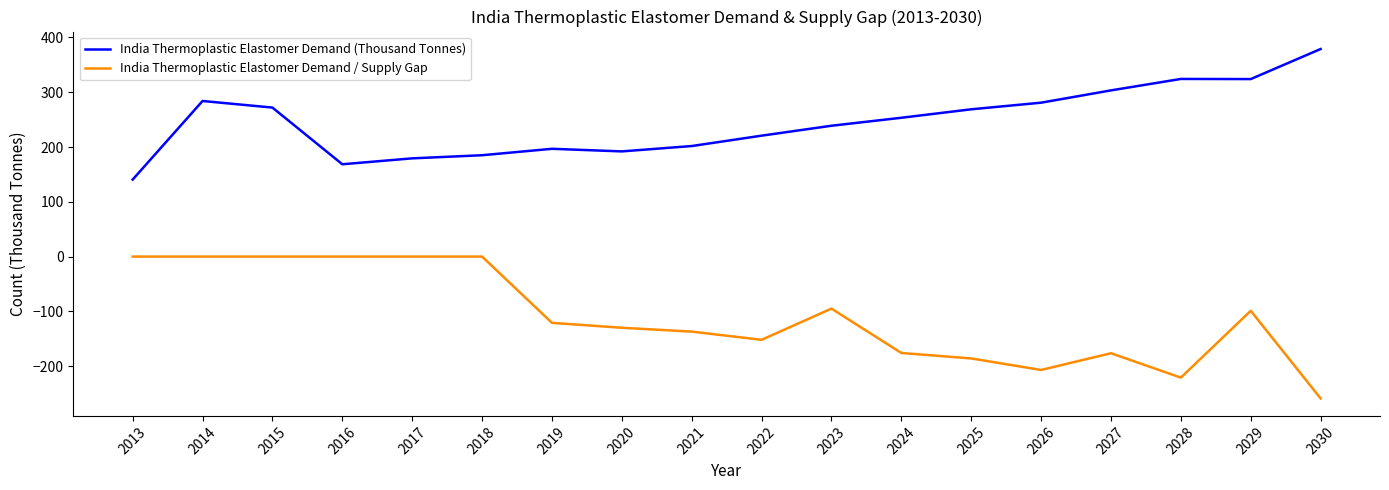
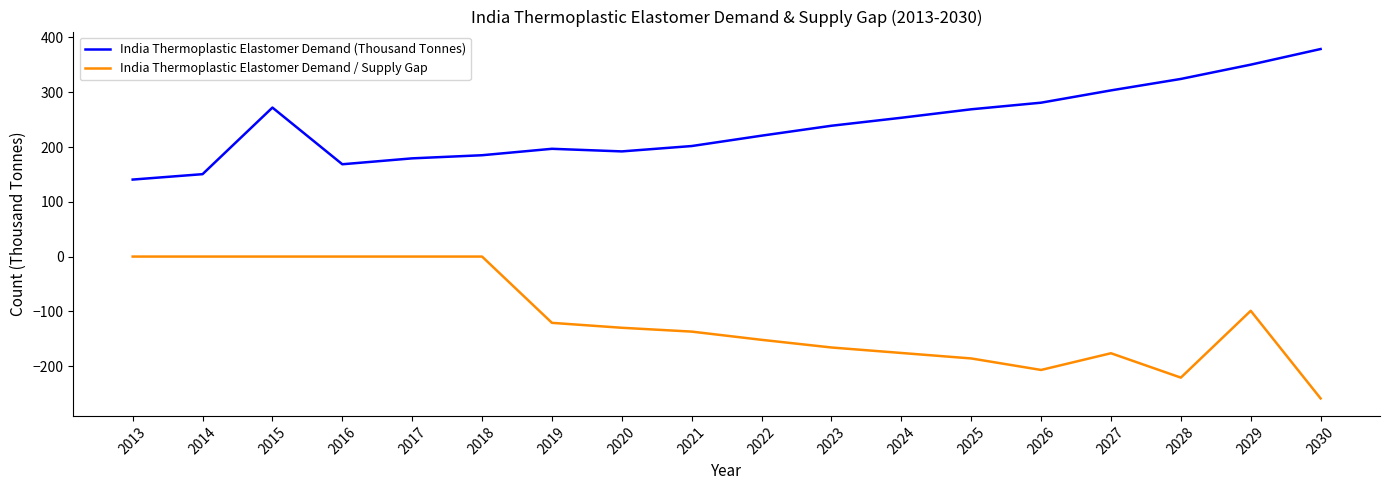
  {
    "India Thermoplastic Elastomer Demand (Thousand Tonnes)": {
      "2013": 140,
-     "2014": 280,
+     "2014": 150,
      "2015": 270,
      "2016": 170,
      "2017": 180,
      "2018": 190,
      "2019": 200,
      "2020": 190,
      "2021": 200,
      "2022": 220,
      "2023": 240,
      "2024": 250,
      "2025": 270,
      "2026": 280,
      "2027": 300,
      "2028": 320,
-     "2029": 320,
+     "2029": 350,
      "2030": 380
    },
    "India Thermoplastic Elastomer Demand / Supply Gap": {
      "2013": 0,
      "2014": 0,
      "2015": 0,
      "2016": 0,
      "2017": 0,
      "2018": 0,
      "2019": -120,
      "2020": -130,
      "2021": -140,
      "2022": -150,
-     "2023": -100,
+     "2023": -170,
      "2024": -180,
      "2025": -190,
      "2026": -210,
      "2027": -180,
      "2028": -220,
      "2029": -100,
      "2030": -260
    }
  }
